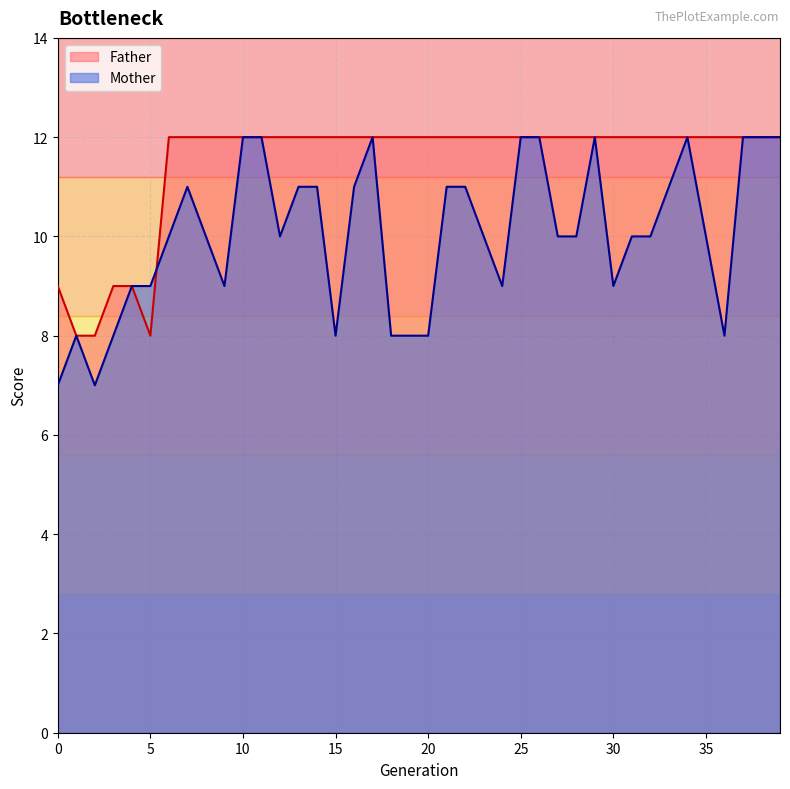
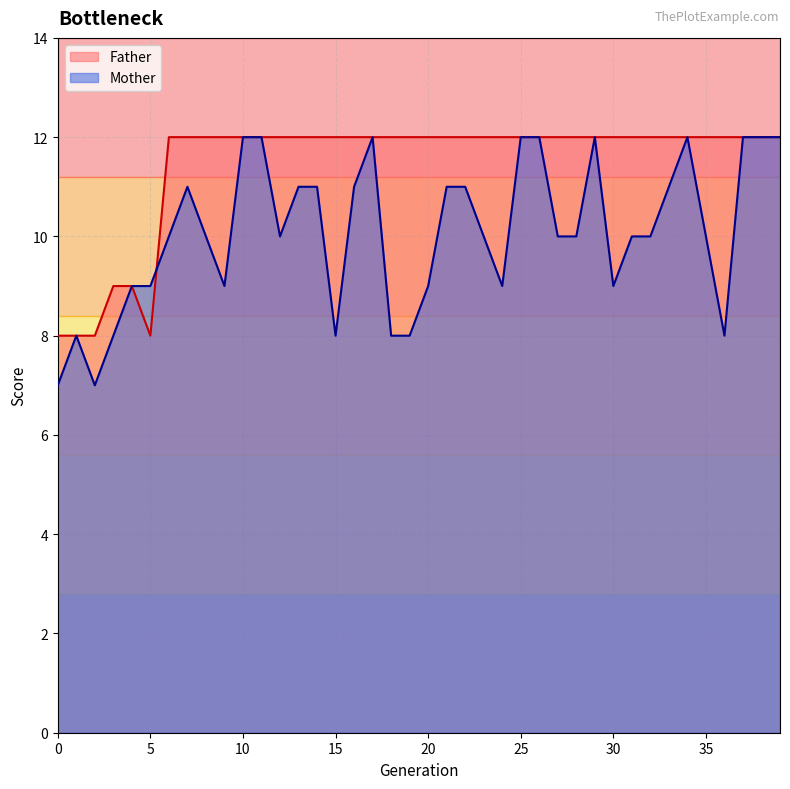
  {
    "Father": {
-     "0": 9,
+     "0": 8,
      "5": 8,
      "15": 12,
      "20": 12,
      "30": 12,
      "35": 12
    },
    "Mother": {
      "0": 7,
      "5": 9,
      "15": 8,
-     "20": 8,
+     "20": 9,
      "30": 9,
      "35": 10
    }
  }
